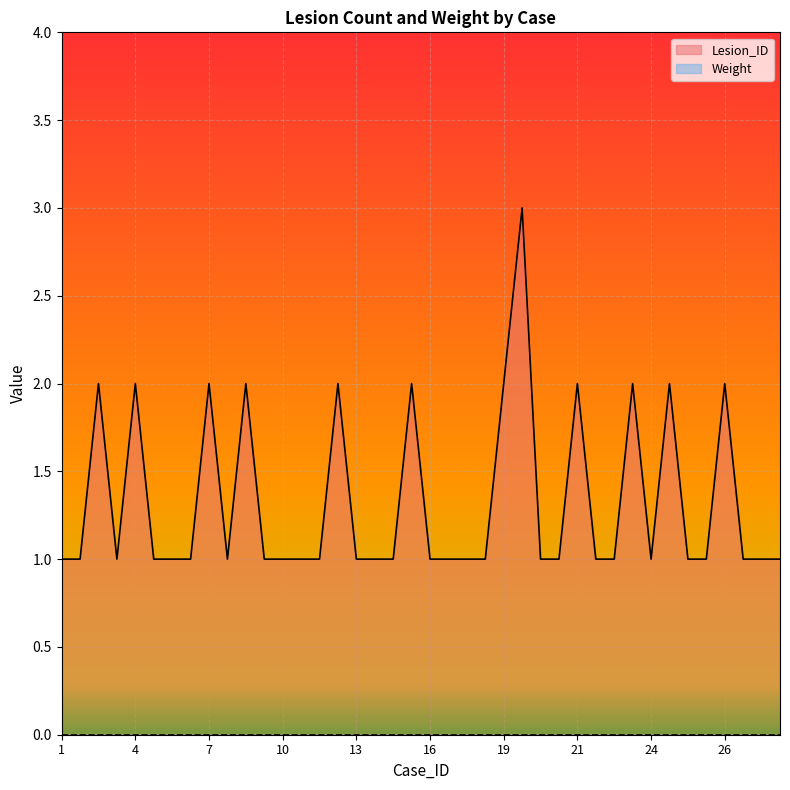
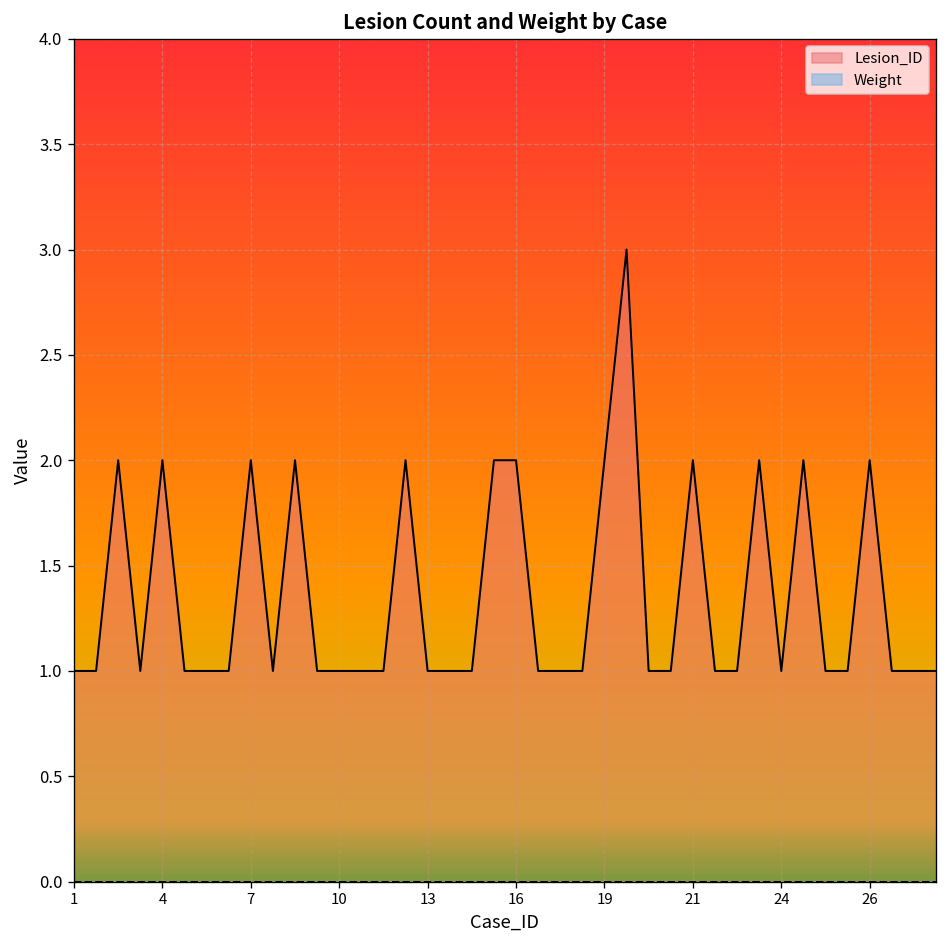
  {
    "Lesion_ID": {
      "4": 2,
-     "16": 1,
+     "16": 2,
      "24": 1
    },
    "Weight": {
      "4": 0,
      "16": 0,
      "24": 0
    }
  }
